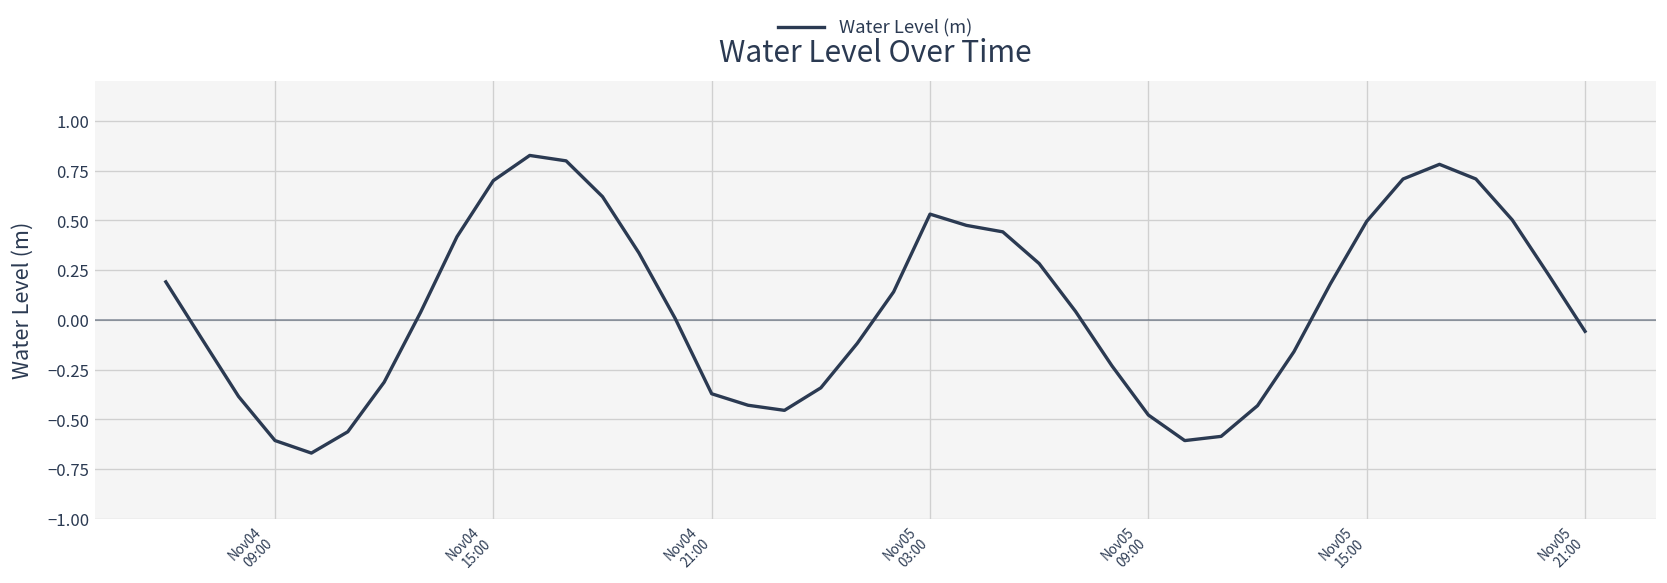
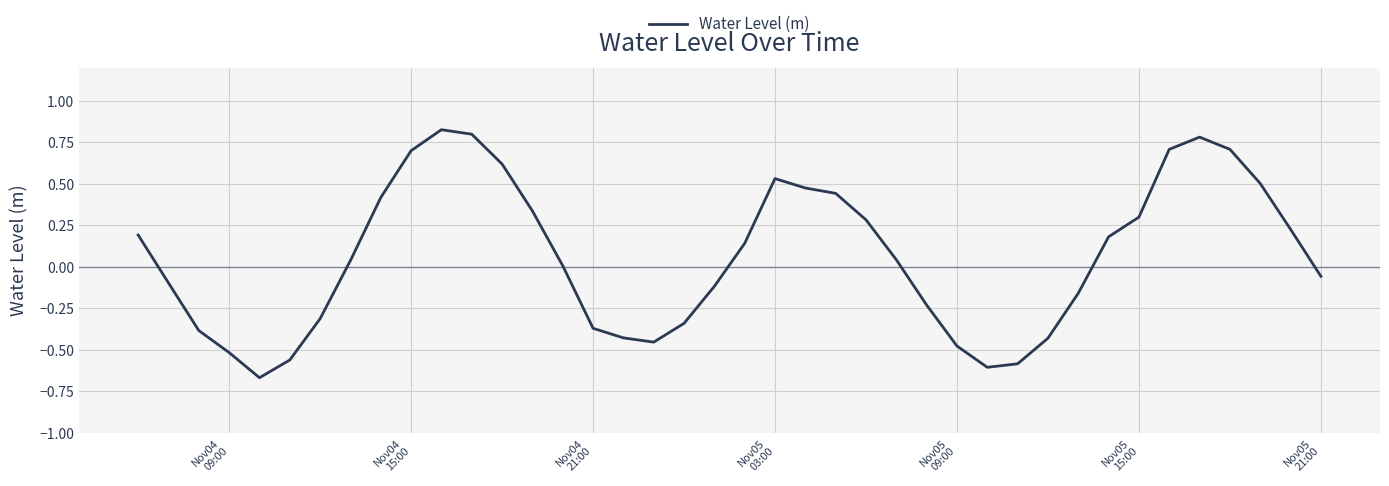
  {
-   "Nov04 09:00": -0.61,
+   "Nov04 09:00": -0.52,
    "Nov04 15:00": 0.70,
    "Nov04 21:00": -0.37,
    "Nov05 03:00": 0.53,
    "Nov05 09:00": -0.48,
-   "Nov05 15:00": 0.50,
+   "Nov05 15:00": 0.30,
    "Nov05 21:00": -0.06
  }
